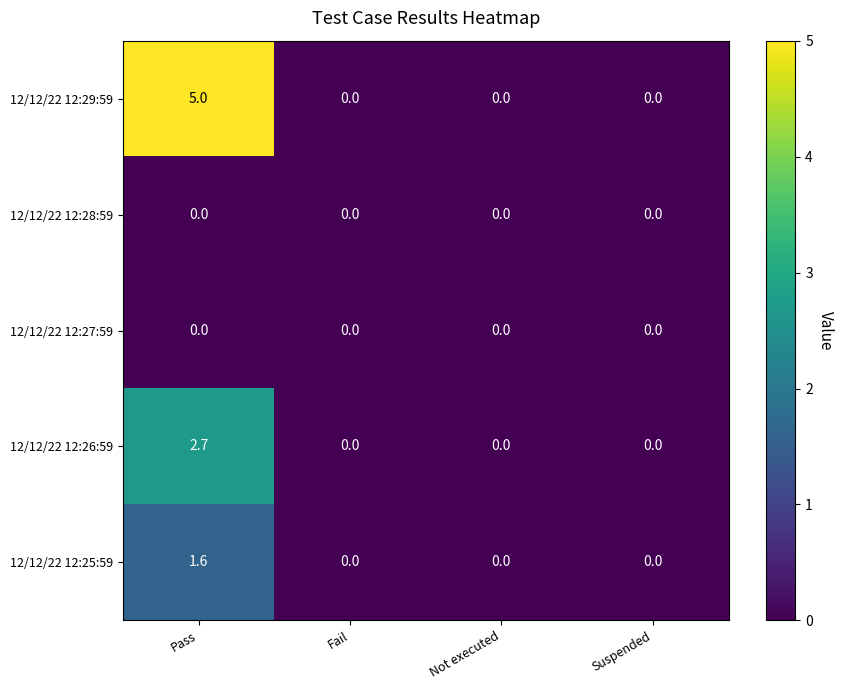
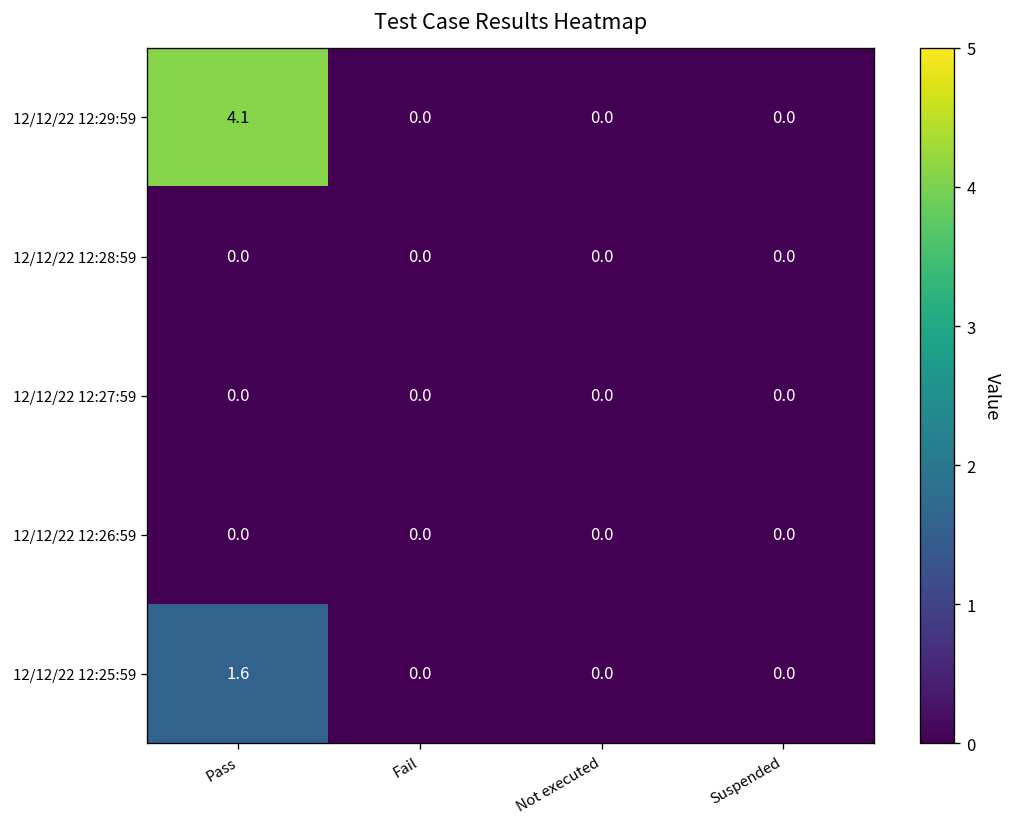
  {
    "12/12/22 12:29:59": {
-     "Pass": 5.0,
+     "Pass": 4.1,
      "Fail": 0.0,
      "Not executed": 0.0,
      "Suspended": 0.0
    },
    "12/12/22 12:28:59": {
      "Pass": 0.0,
      "Fail": 0.0,
      "Not executed": 0.0,
      "Suspended": 0.0
    },
    "12/12/22 12:27:59": {
      "Pass": 0.0,
      "Fail": 0.0,
      "Not executed": 0.0,
      "Suspended": 0.0
    },
    "12/12/22 12:26:59": {
-     "Pass": 2.7,
+     "Pass": 0.0,
      "Fail": 0.0,
      "Not executed": 0.0,
      "Suspended": 0.0
    },
    "12/12/22 12:25:59": {
      "Pass": 1.6,
      "Fail": 0.0,
      "Not executed": 0.0,
      "Suspended": 0.0
    }
  }
